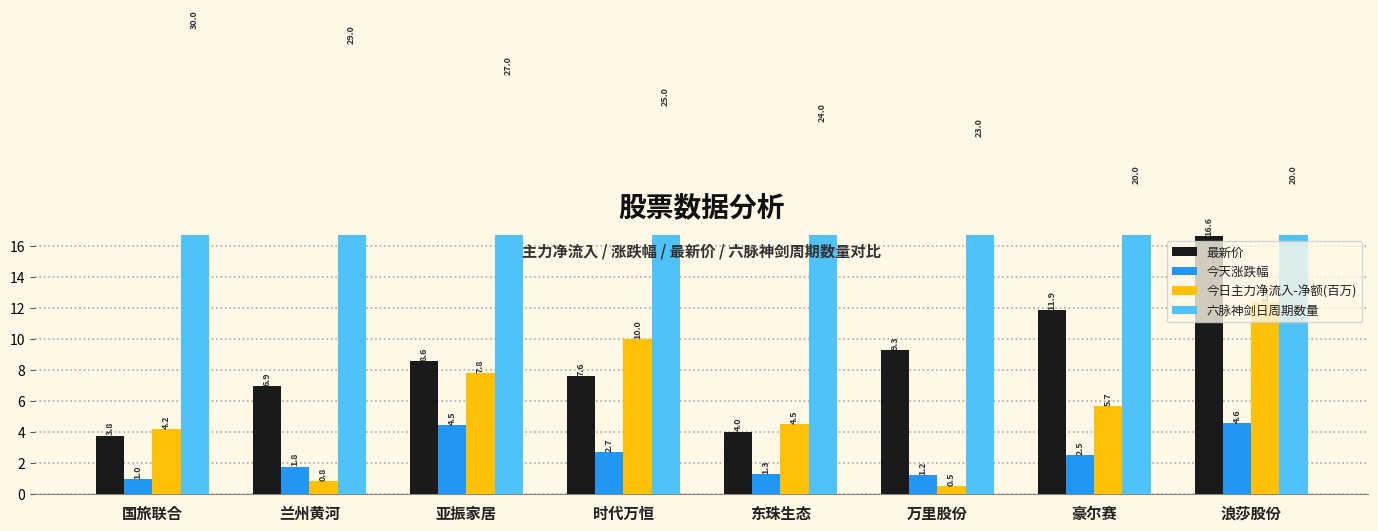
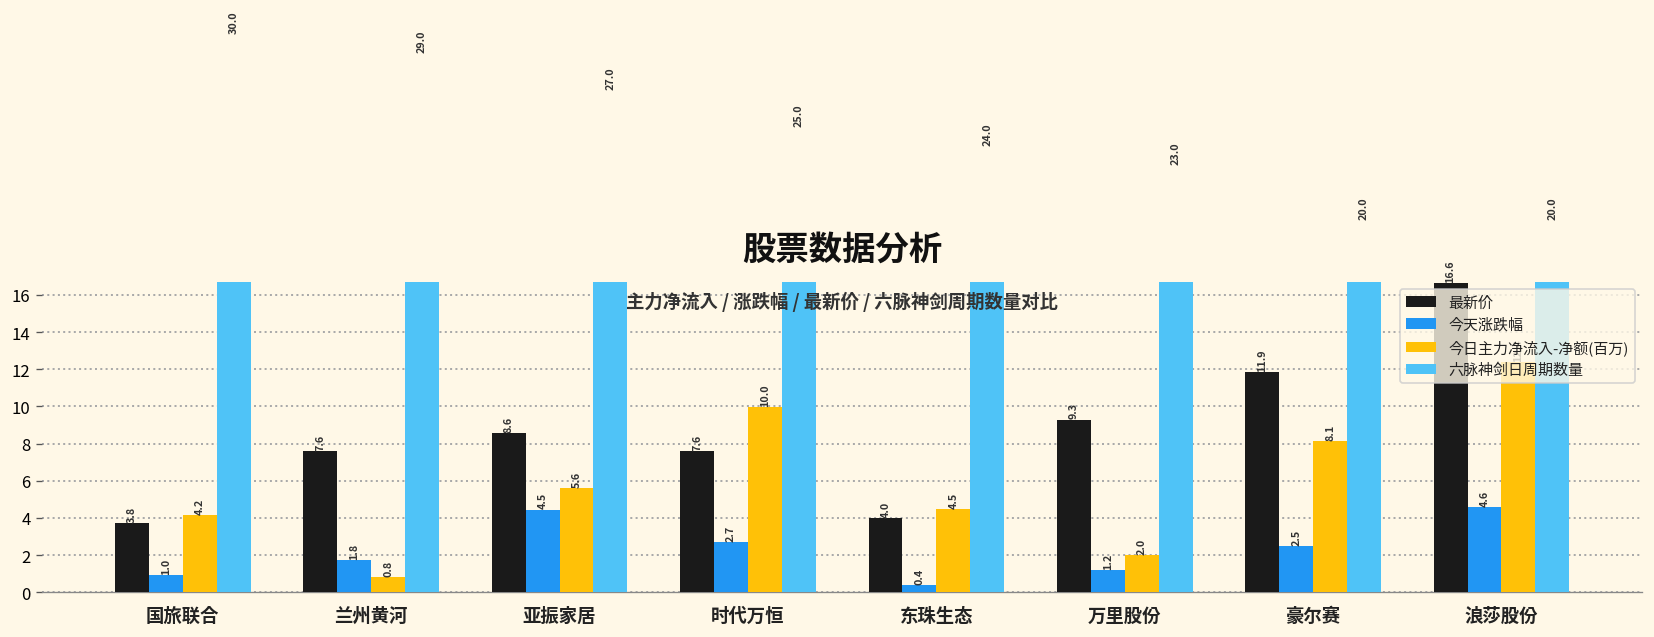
  {
    "最新价": {
      "国旅联合": 3.8,
-     "兰州黄河": 6.9,
+     "兰州黄河": 7.6,
      "亚振家居": 8.6,
      "时代万恒": 7.6,
      "东珠生态": 4.0,
      "万里股份": 9.3,
      "豪尔赛": 11.9,
      "浪莎股份": 16.6
    },
    "今天涨跌幅": {
      "国旅联合": 1.0,
      "兰州黄河": 1.8,
      "亚振家居": 4.5,
      "时代万恒": 2.7,
-     "东珠生态": 1.3,
+     "东珠生态": 0.4,
      "万里股份": 1.2,
      "豪尔赛": 2.5,
      "浪莎股份": 4.6
    },
    "今日主力净流入-净额(百万)": {
      "国旅联合": 4.2,
      "兰州黄河": 0.8,
-     "亚振家居": 7.8,
+     "亚振家居": 5.6,
      "时代万恒": 10.0,
      "东珠生态": 4.5,
-     "万里股份": 0.5,
-     "豪尔赛": 5.7
+     "万里股份": 2.0,
+     "豪尔赛": 8.1
    }
  }
